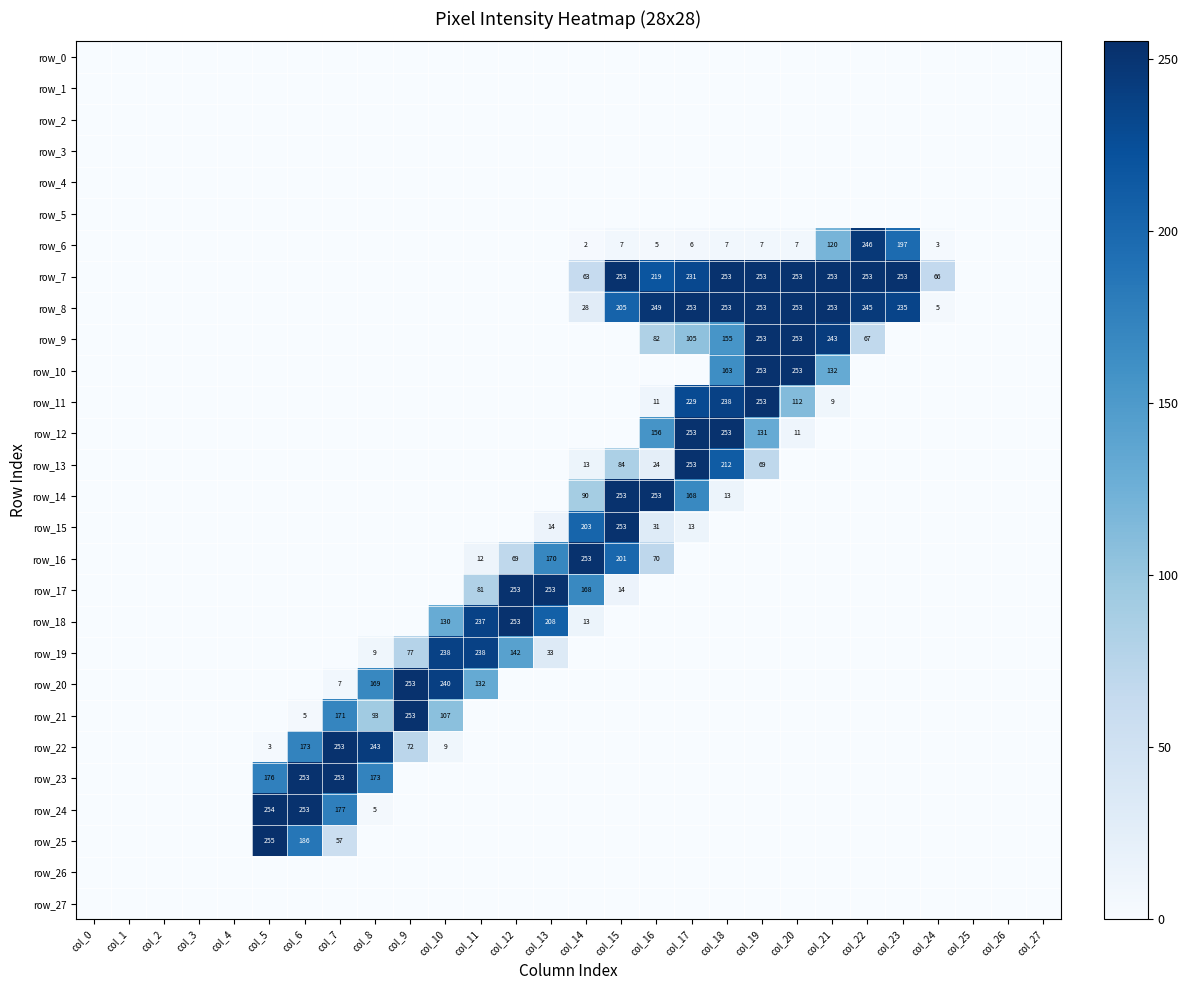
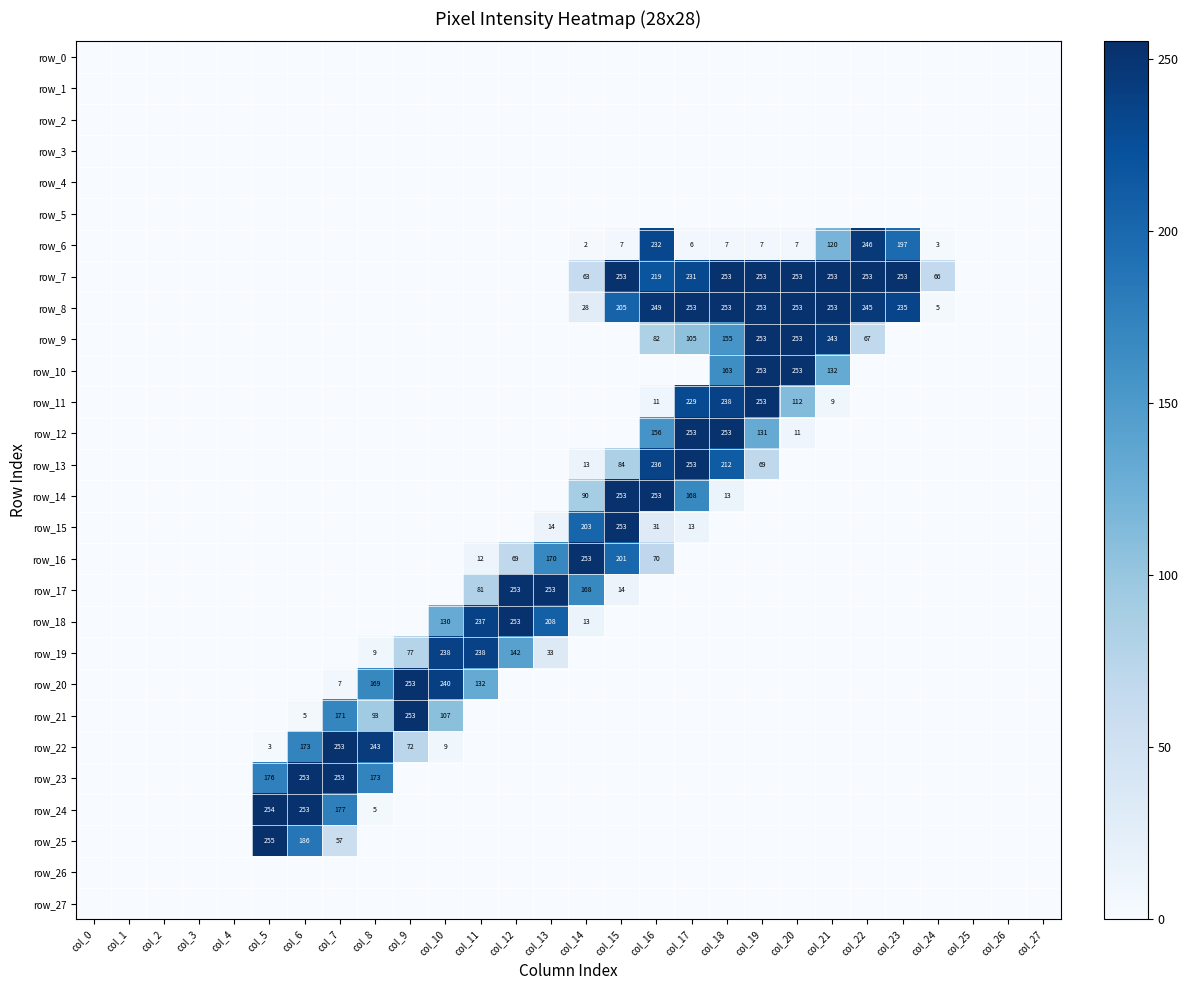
  {
    "row_6": {
      "col_14": 2,
      "col_15": 7,
-     "col_16": 5,
+     "col_16": 232,
      "col_17": 6,
      "col_18": 7,
      "col_19": 7,
      "col_20": 7,
      "col_21": 120,
      "col_22": 246,
      "col_23": 197,
      "col_24": 3
    },
    "row_7": {
      "col_14": 63,
      "col_15": 253,
      "col_16": 219,
      "col_17": 231,
      "col_18": 253,
      "col_19": 253,
      "col_20": 253,
      "col_21": 253,
      "col_22": 253,
      "col_23": 253,
      "col_24": 66
    },
    "row_8": {
      "col_14": 28,
      "col_15": 205,
      "col_16": 249,
      "col_17": 253,
      "col_18": 253,
      "col_19": 253,
      "col_20": 253,
      "col_21": 253,
      "col_22": 245,
      "col_23": 235,
      "col_24": 5
    },
    "row_9": {
      "col_16": 82,
      "col_17": 105,
      "col_18": 155,
      "col_19": 253,
      "col_20": 253,
      "col_21": 243,
      "col_22": 67
    },
    "row_10": {
      "col_18": 163,
      "col_19": 253,
      "col_20": 253,
      "col_21": 132
    },
    "row_11": {
      "col_16": 11,
      "col_17": 229,
      "col_18": 238,
      "col_19": 253,
      "col_20": 112,
      "col_21": 9
    },
    "row_12": {
      "col_16": 156,
      "col_17": 253,
      "col_18": 253,
      "col_19": 131,
      "col_20": 11
    },
    "row_13": {
      "col_14": 13,
      "col_15": 84,
-     "col_16": 24,
+     "col_16": 236,
      "col_17": 253,
      "col_18": 212,
      "col_19": 69
    },
    "row_14": {
      "col_14": 90,
      "col_15": 253,
      "col_16": 253,
      "col_17": 168,
      "col_18": 13
    },
    "row_15": {
      "col_13": 14,
      "col_14": 203,
      "col_15": 253,
      "col_16": 31,
      "col_17": 13
    },
    "row_16": {
      "col_11": 12,
      "col_12": 69,
      "col_13": 170,
      "col_14": 253,
      "col_15": 201,
      "col_16": 70
    },
    "row_17": {
      "col_11": 81,
      "col_12": 253,
      "col_13": 253,
      "col_14": 168,
      "col_15": 14
    },
    "row_18": {
      "col_10": 130,
      "col_11": 237,
      "col_12": 253,
      "col_13": 208,
      "col_14": 13
    },
    "row_19": {
      "col_8": 9,
      "col_9": 77,
      "col_10": 238,
      "col_11": 238,
      "col_12": 142,
      "col_13": 33
    },
    "row_20": {
      "col_7": 7,
      "col_8": 169,
      "col_9": 253,
      "col_10": 240,
      "col_11": 132
    },
    "row_21": {
      "col_6": 5,
      "col_7": 171,
      "col_8": 93,
      "col_9": 253,
      "col_10": 107
    },
    "row_22": {
      "col_5": 3,
      "col_6": 173,
      "col_7": 253,
      "col_8": 243,
      "col_9": 72,
      "col_10": 9
    },
    "row_23": {
      "col_5": 176,
      "col_6": 253,
      "col_7": 253,
      "col_8": 173
    },
    "row_24": {
      "col_5": 254,
      "col_6": 253,
      "col_7": 177,
      "col_8": 5
    },
    "row_25": {
      "col_5": 255,
      "col_6": 186,
      "col_7": 57
    }
  }
